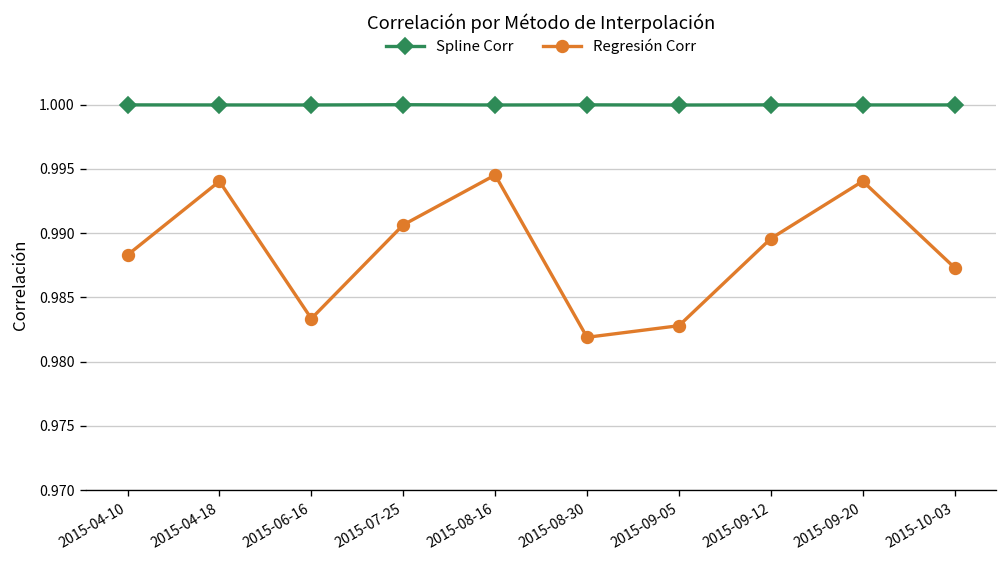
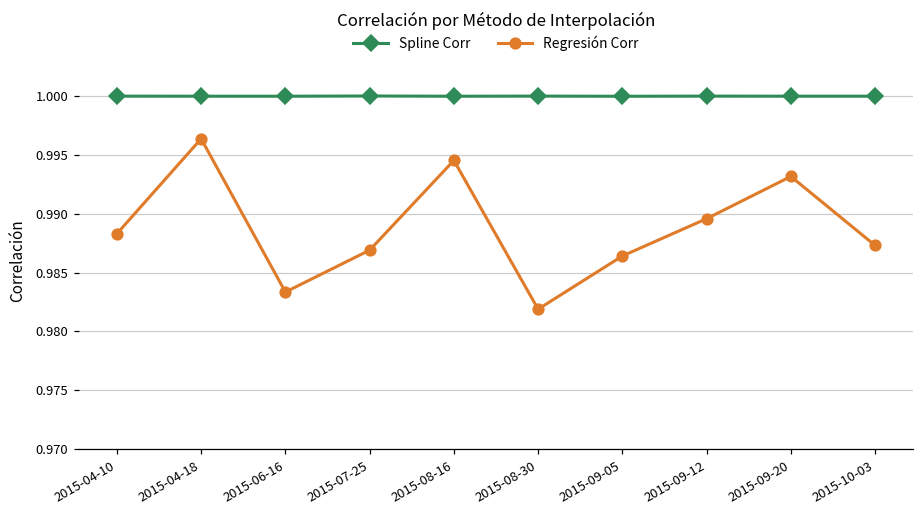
  {
    "Spline Corr": {
      "2015-04-10": 1.0000,
      "2015-04-18": 1.0000,
      "2015-06-16": 1.0000,
      "2015-07-25": 1.0000,
      "2015-08-16": 1.0000,
      "2015-08-30": 1.0000,
      "2015-09-05": 1.0000,
      "2015-09-12": 1.0000,
      "2015-09-20": 1.0000,
      "2015-10-03": 1.0000
    },
    "Regresión Corr": {
      "2015-04-10": 0.9883,
-     "2015-04-18": 0.9940,
+     "2015-04-18": 0.9964,
      "2015-06-16": 0.9833,
-     "2015-07-25": 0.9906,
+     "2015-07-25": 0.9869,
      "2015-08-16": 0.9945,
      "2015-08-30": 0.9819,
-     "2015-09-05": 0.9828,
+     "2015-09-05": 0.9864,
      "2015-09-12": 0.9896,
-     "2015-09-20": 0.9940,
+     "2015-09-20": 0.9932,
      "2015-10-03": 0.9873
    }
  }
